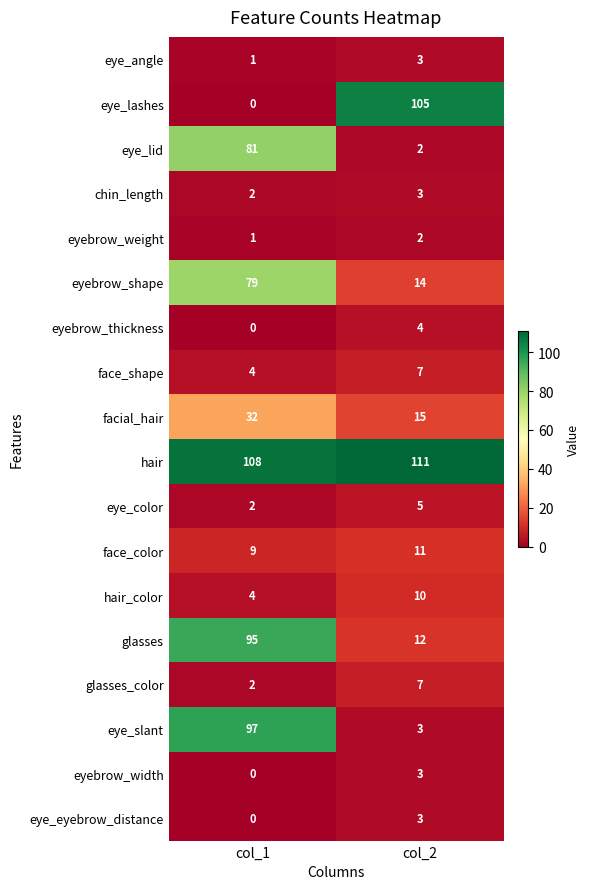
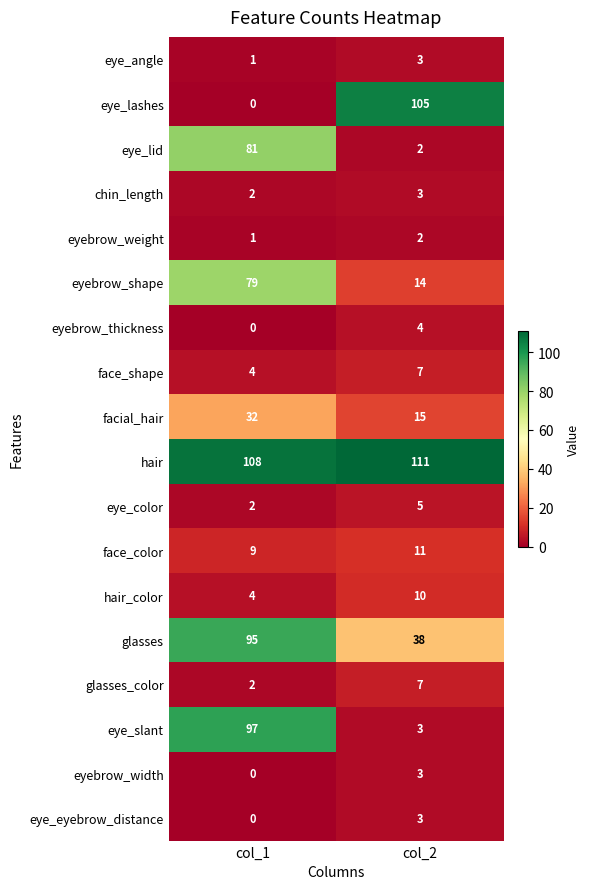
  {
    "eye_angle": {
      "col_1": 1,
      "col_2": 3
    },
    "eye_lashes": {
      "col_1": 0,
      "col_2": 105
    },
    "eye_lid": {
      "col_1": 81,
      "col_2": 2
    },
    "chin_length": {
      "col_1": 2,
      "col_2": 3
    },
    "eyebrow_weight": {
      "col_1": 1,
      "col_2": 2
    },
    "eyebrow_shape": {
      "col_1": 79,
      "col_2": 14
    },
    "eyebrow_thickness": {
      "col_1": 0,
      "col_2": 4
    },
    "face_shape": {
      "col_1": 4,
      "col_2": 7
    },
    "facial_hair": {
      "col_1": 32,
      "col_2": 15
    },
    "hair": {
      "col_1": 108,
      "col_2": 111
    },
    "eye_color": {
      "col_1": 2,
      "col_2": 5
    },
    "face_color": {
      "col_1": 9,
      "col_2": 11
    },
    "hair_color": {
      "col_1": 4,
      "col_2": 10
    },
    "glasses": {
      "col_1": 95,
-     "col_2": 12
+     "col_2": 38
    },
    "glasses_color": {
      "col_1": 2,
      "col_2": 7
    },
    "eye_slant": {
      "col_1": 97,
      "col_2": 3
    },
    "eyebrow_width": {
      "col_1": 0,
      "col_2": 3
    },
    "eye_eyebrow_distance": {
      "col_1": 0,
      "col_2": 3
    }
  }
